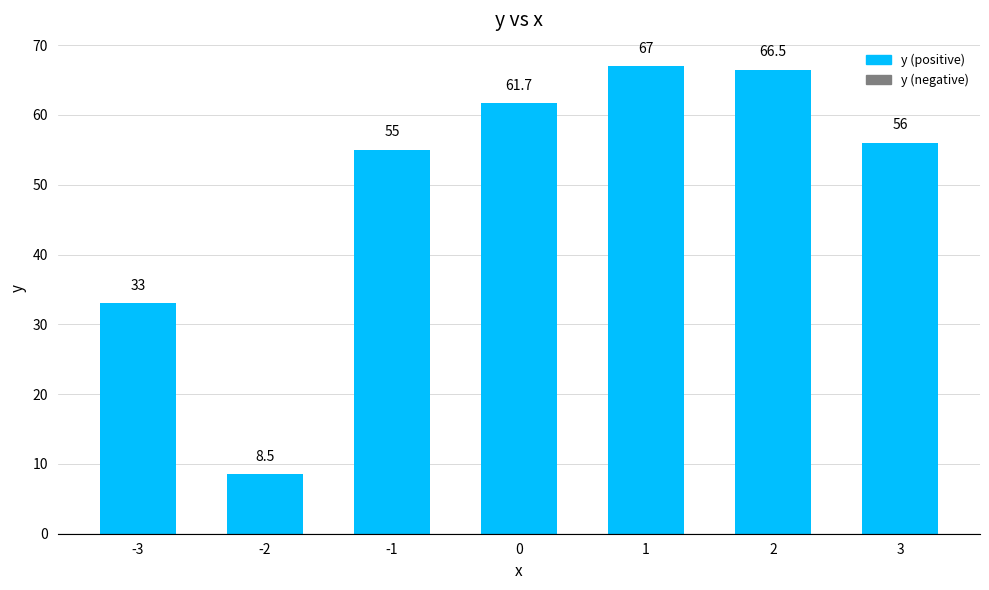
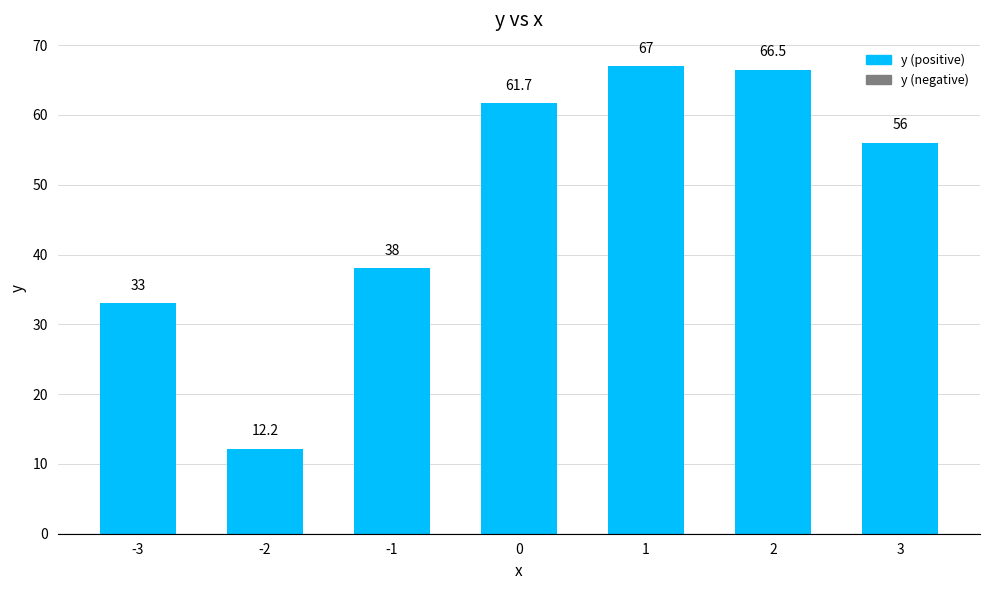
  {
    "-3": 33,
-   "-2": 8.5,
-   "-1": 55,
+   "-2": 12.2,
+   "-1": 38,
    "0": 61.7,
    "1": 67,
    "2": 66.5,
    "3": 56
  }
